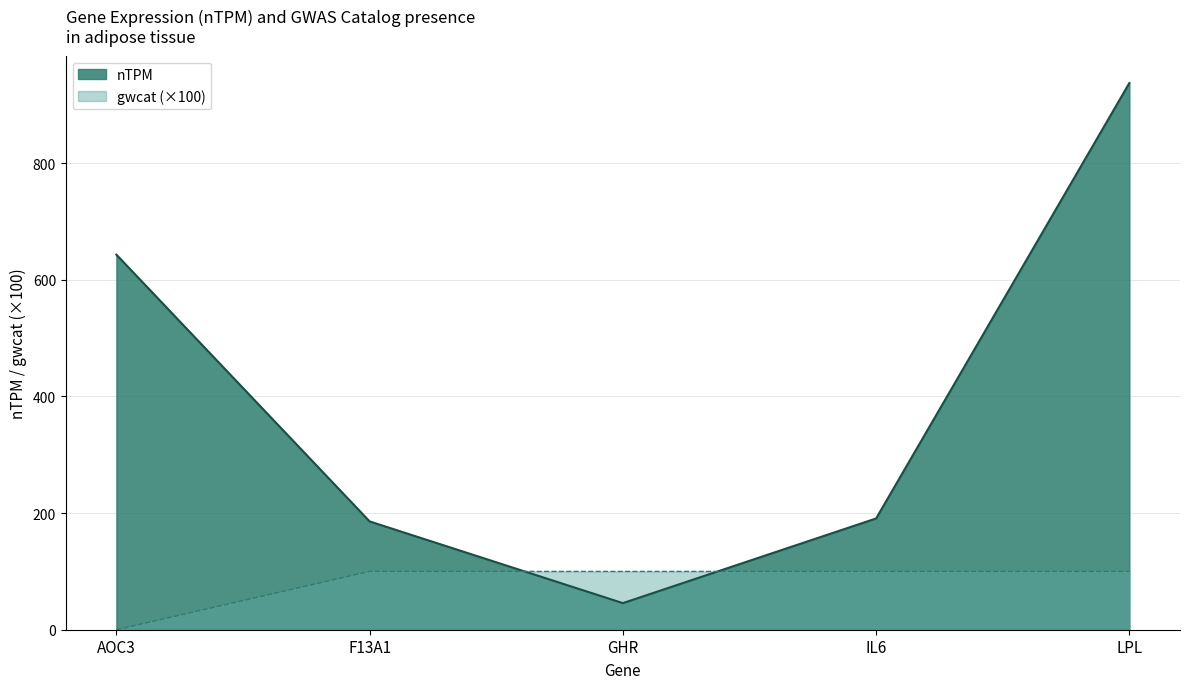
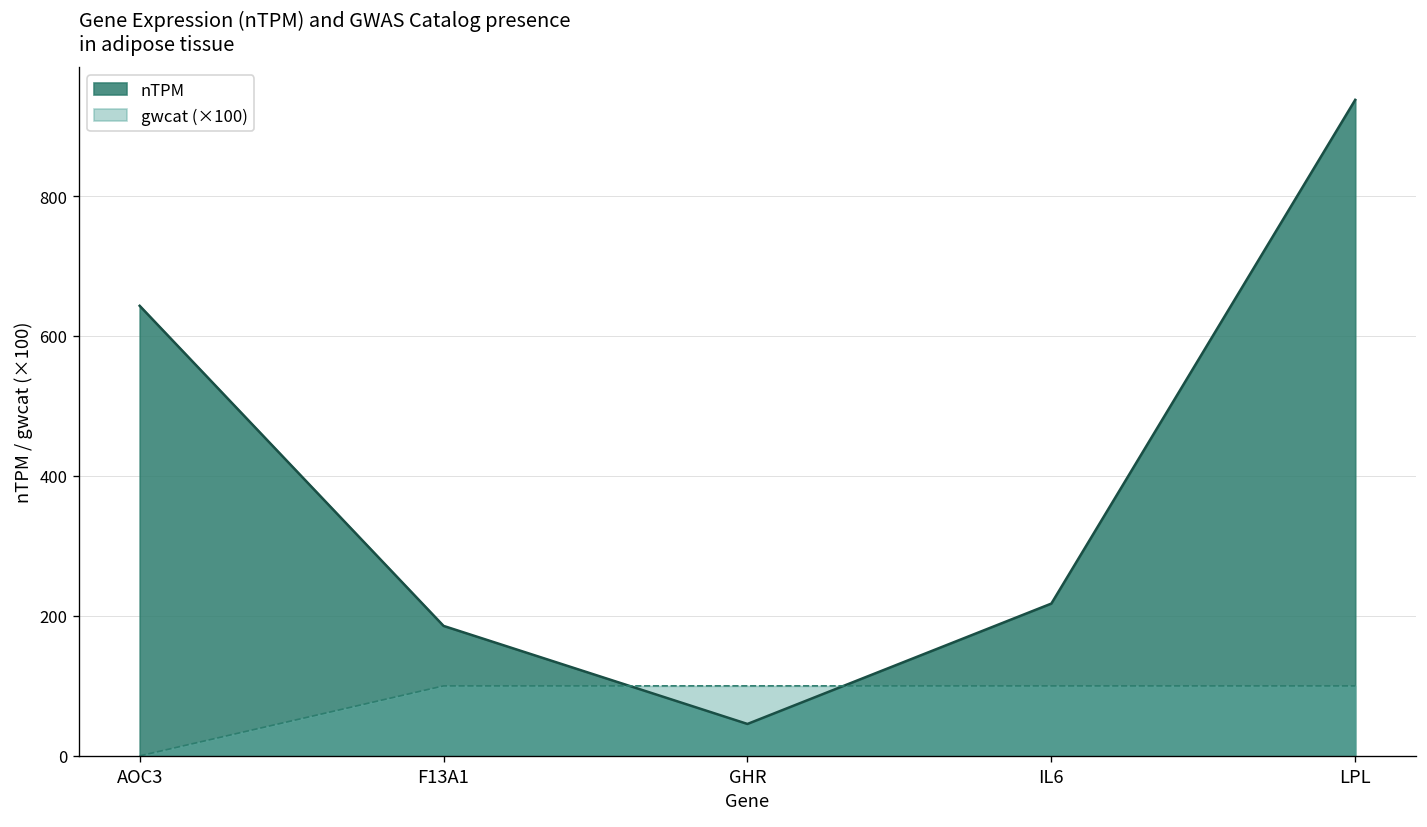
  {
    "nTPM": {
      "AOC3": 640,
      "F13A1": 190,
      "GHR": 50,
-     "IL6": 190,
+     "IL6": 220,
      "LPL": 940
    },
    "gwcat (×100)": {
      "AOC3": 0,
      "F13A1": 100,
      "GHR": 100,
      "IL6": 100,
      "LPL": 100
    }
  }
